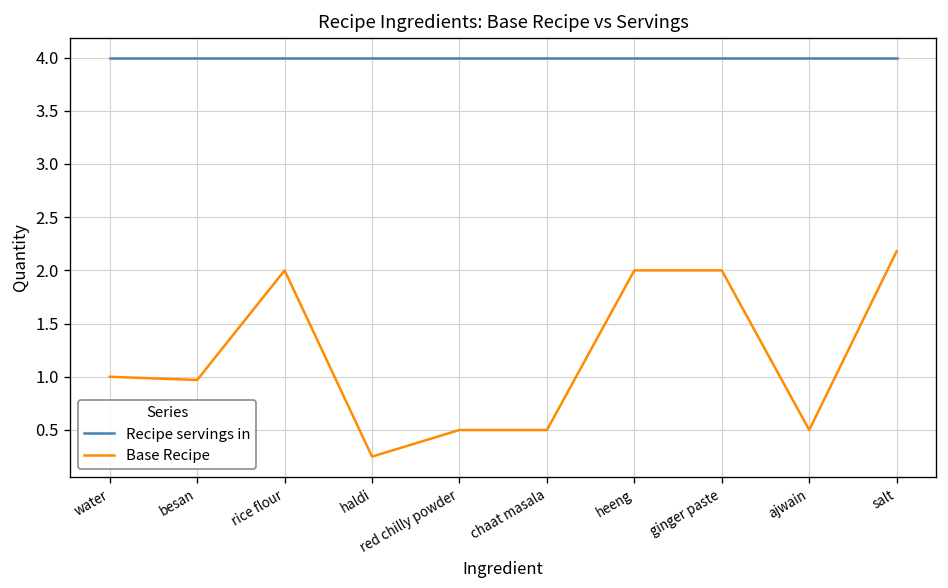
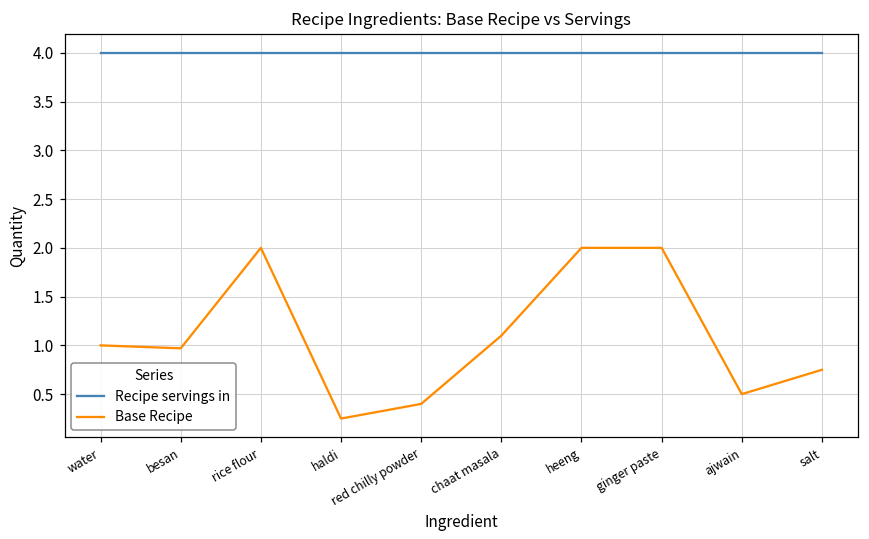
  {
    "Recipe servings in": {
      "water": 4.0,
      "besan": 4.0,
      "rice flour": 4.0,
      "haldi": 4.0,
      "red chilly powder": 4.0,
      "chaat masala": 4.0,
      "heeng": 4.0,
      "ginger paste": 4.0,
      "ajwain": 4.0,
      "salt": 4.0
    },
    "Base Recipe": {
      "water": 1.0,
      "besan": 1.0,
      "rice flour": 2.0,
      "haldi": 0.3,
-     "red chilly powder": 0.5,
-     "chaat masala": 0.5,
+     "red chilly powder": 0.4,
+     "chaat masala": 1.1,
      "heeng": 2.0,
      "ginger paste": 2.0,
      "ajwain": 0.5,
-     "salt": 2.2
+     "salt": 0.8
    }
  }
